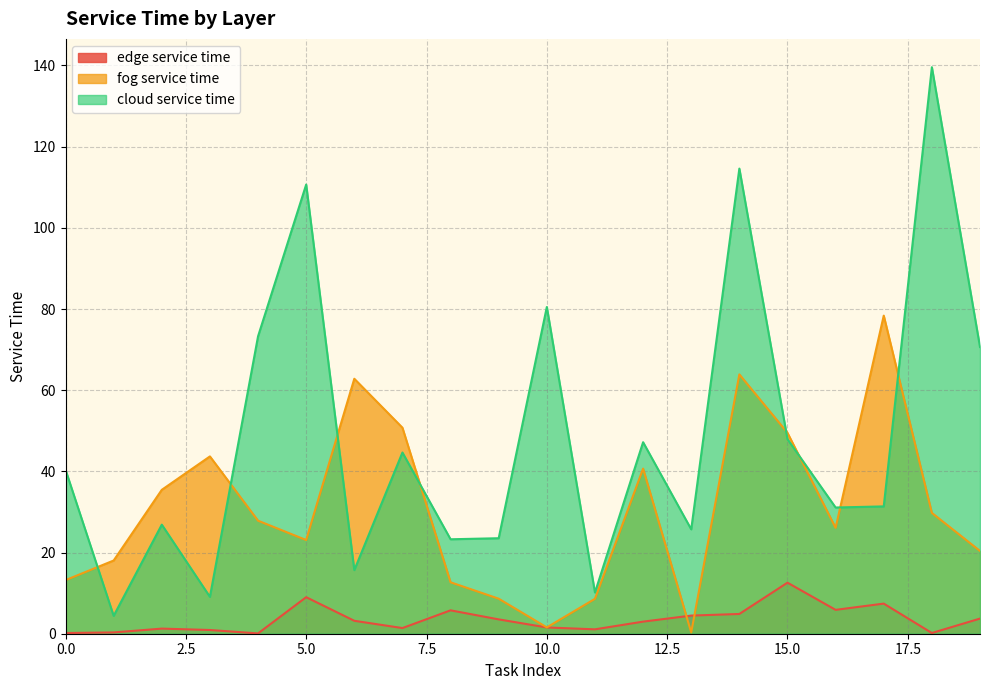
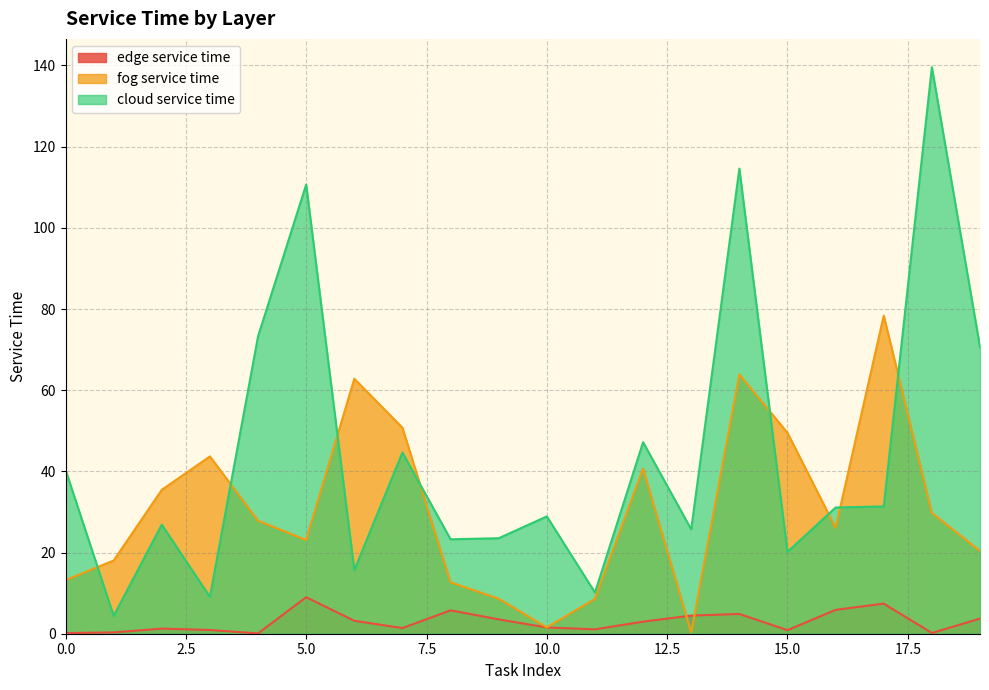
  {
    "edge service time": {
      "0.0": 0,
      "5.0": 9,
-     "15.0": 13
+     "15.0": 1
    },
    "fog service time": {
      "0.0": 13,
      "5.0": 23,
      "15.0": 49
    },
    "cloud service time": {
      "0.0": 40,
      "5.0": 111,
-     "10.0": 80,
-     "15.0": 48
+     "10.0": 29,
+     "15.0": 20
    }
  }
